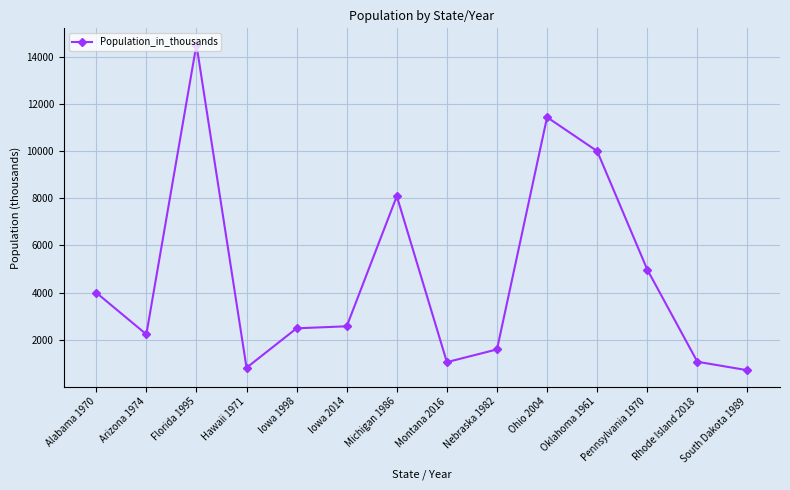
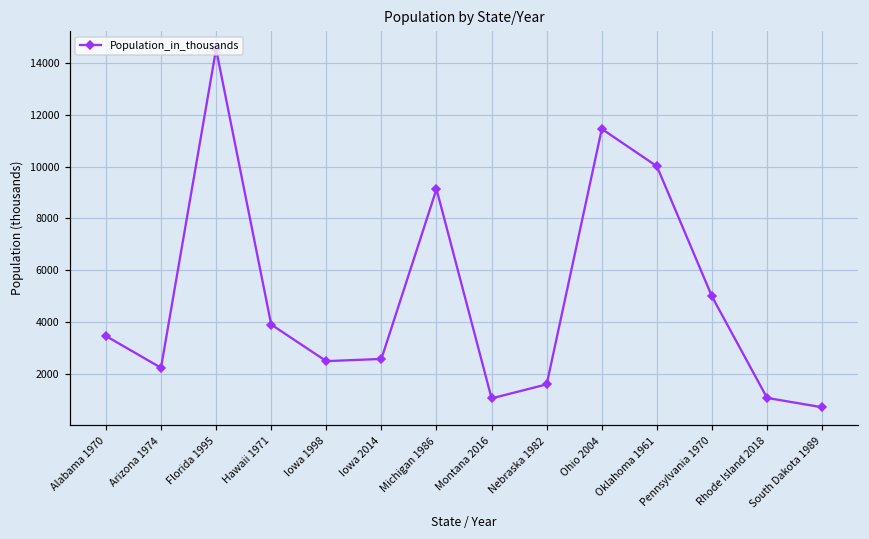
  {
-   "Alabama 1970": 4000,
+   "Alabama 1970": 3500,
    "Arizona 1974": 2200,
-   "Hawaii 1971": 800,
+   "Hawaii 1971": 3900,
    "Iowa 1998": 2500,
    "Iowa 2014": 2600,
-   "Michigan 1986": 8100,
+   "Michigan 1986": 9100,
    "Montana 2016": 1000,
    "Nebraska 1982": 1600,
    "Ohio 2004": 11500,
    "Oklahoma 1961": 10000,
    "Pennsylvania 1970": 5000,
    "Rhode Island 2018": 1100,
    "South Dakota 1989": 700
  }
